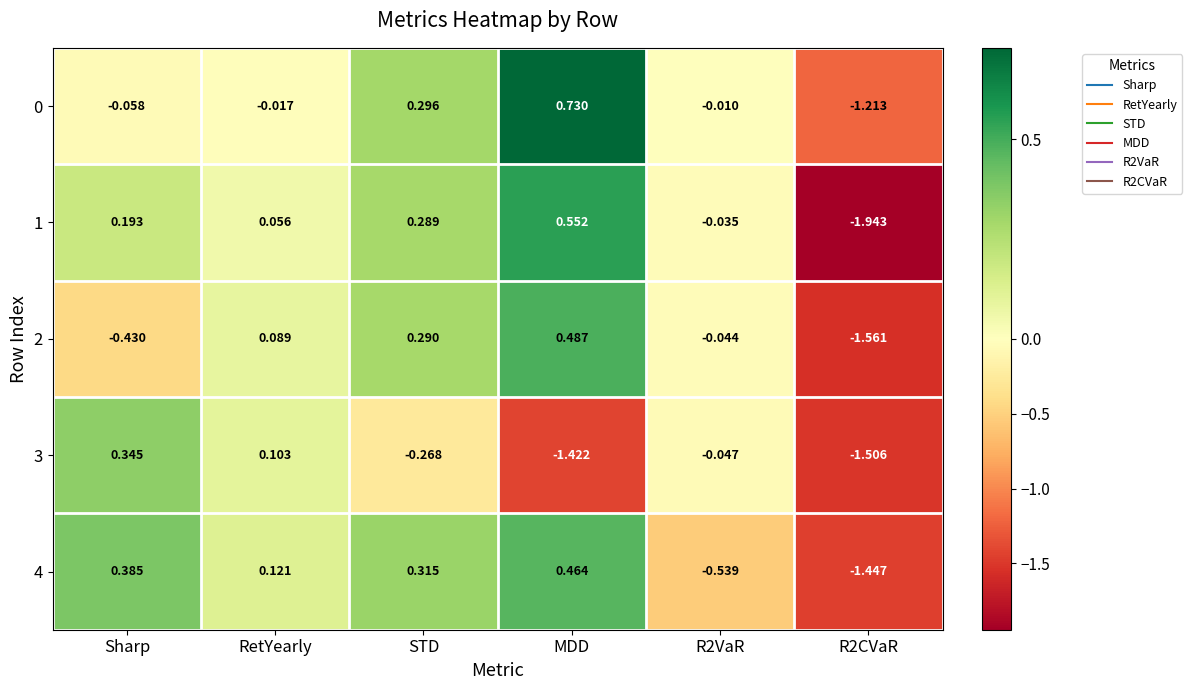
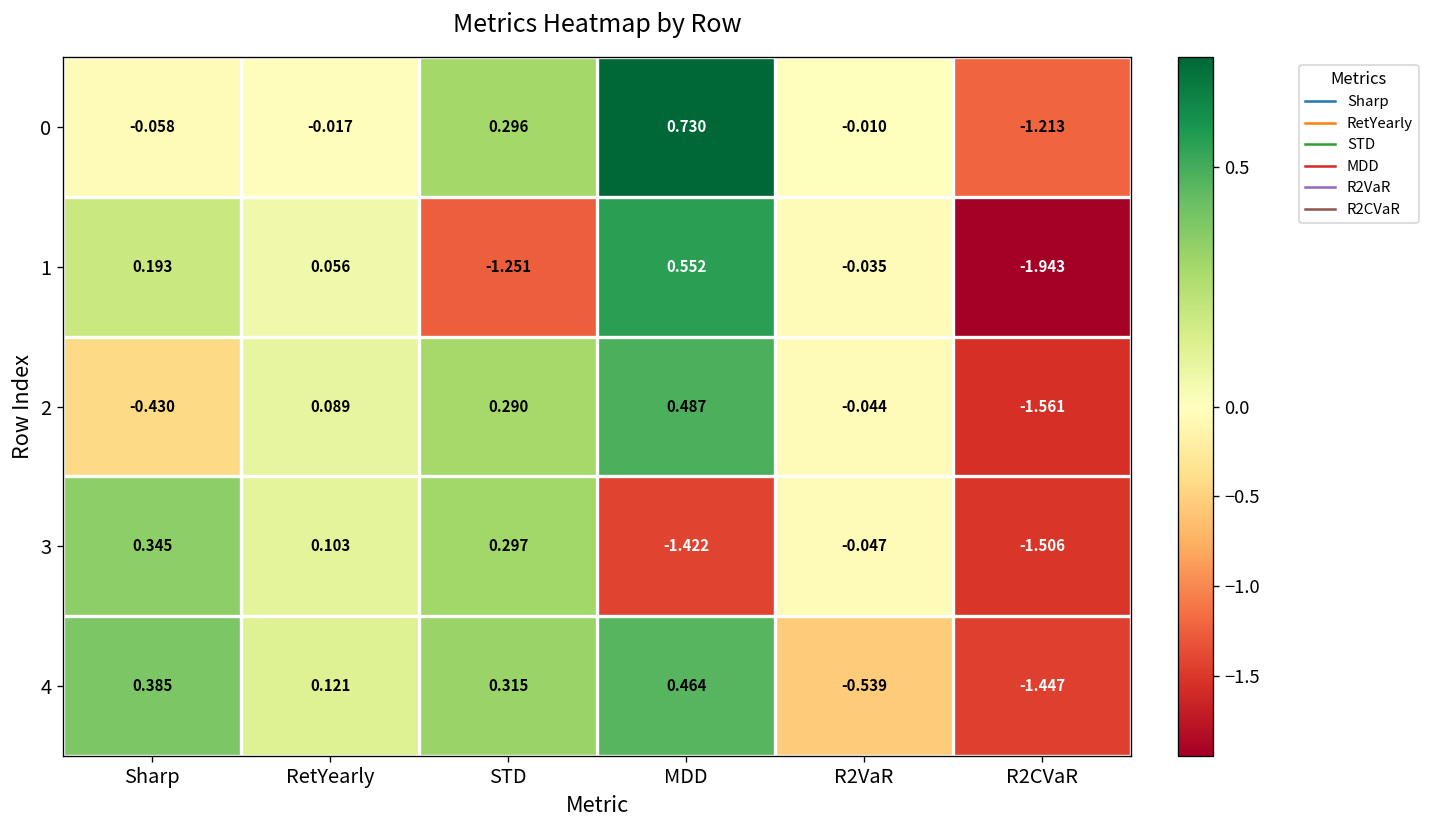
  {
    "0": {
      "Sharp": -0.058,
      "RetYearly": -0.017,
      "STD": 0.296,
      "MDD": 0.730,
      "R2VaR": -0.010,
      "R2CVaR": -1.213
    },
    "1": {
      "Sharp": 0.193,
      "RetYearly": 0.056,
-     "STD": 0.289,
+     "STD": -1.251,
      "MDD": 0.552,
      "R2VaR": -0.035,
      "R2CVaR": -1.943
    },
    "2": {
      "Sharp": -0.430,
      "RetYearly": 0.089,
      "STD": 0.290,
      "MDD": 0.487,
      "R2VaR": -0.044,
      "R2CVaR": -1.561
    },
    "3": {
      "Sharp": 0.345,
      "RetYearly": 0.103,
-     "STD": -0.268,
+     "STD": 0.297,
      "MDD": -1.422,
      "R2VaR": -0.047,
      "R2CVaR": -1.506
    },
    "4": {
      "Sharp": 0.385,
      "RetYearly": 0.121,
      "STD": 0.315,
      "MDD": 0.464,
      "R2VaR": -0.539,
      "R2CVaR": -1.447
    }
  }
